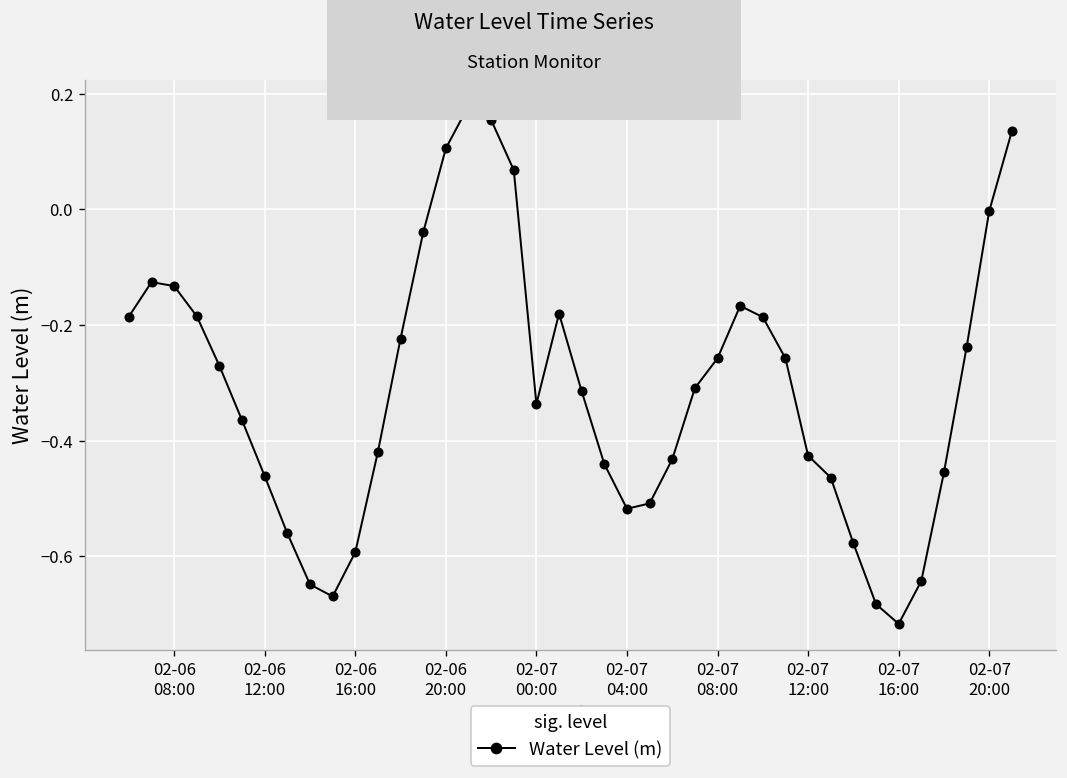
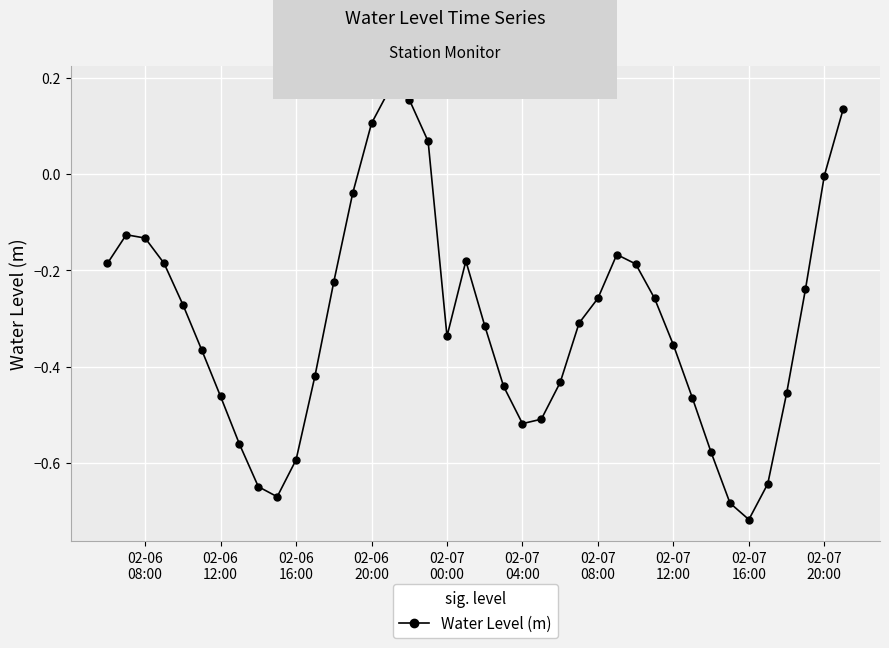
  {
    "02-06 08:00": -0.13,
    "02-06 12:00": -0.46,
    "02-06 16:00": -0.59,
    "02-06 20:00": 0.11,
    "02-07 00:00": -0.34,
    "02-07 04:00": -0.52,
    "02-07 08:00": -0.26,
-   "02-07 12:00": -0.43,
+   "02-07 12:00": -0.35,
    "02-07 16:00": -0.72,
    "02-07 20:00": 0.00
  }
